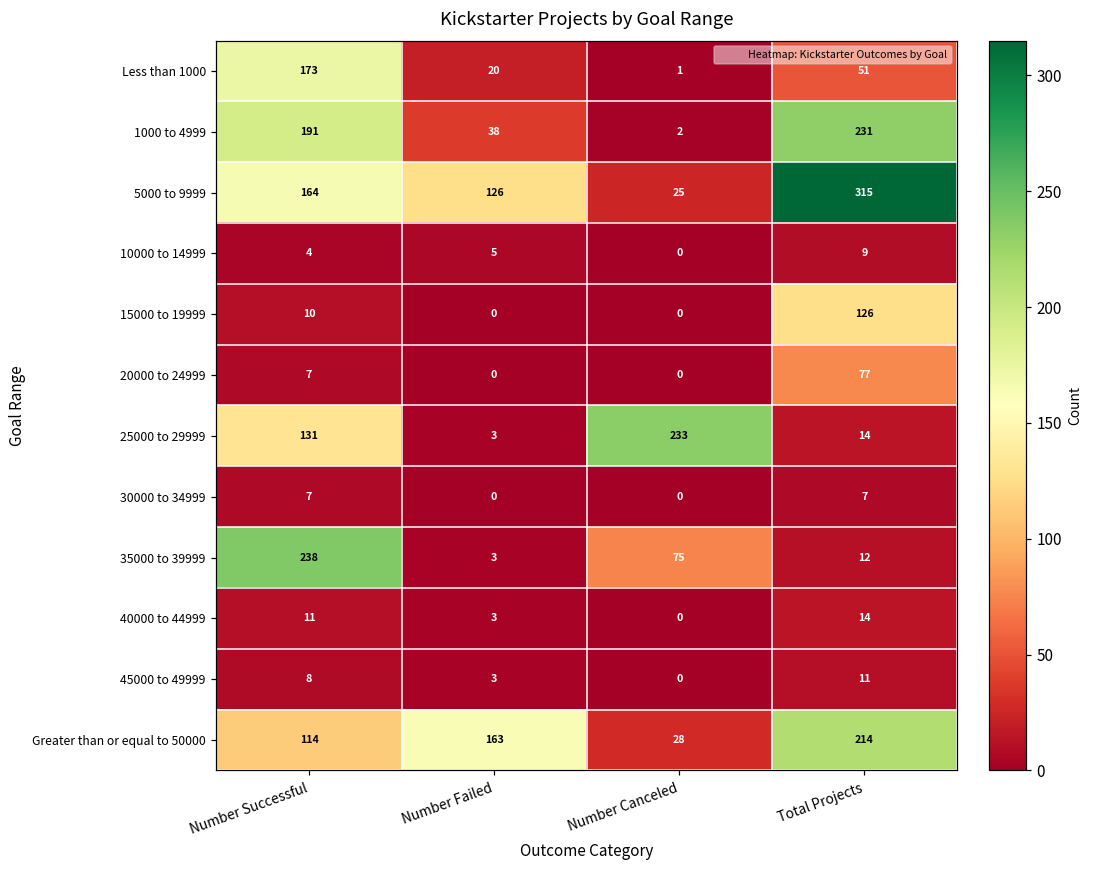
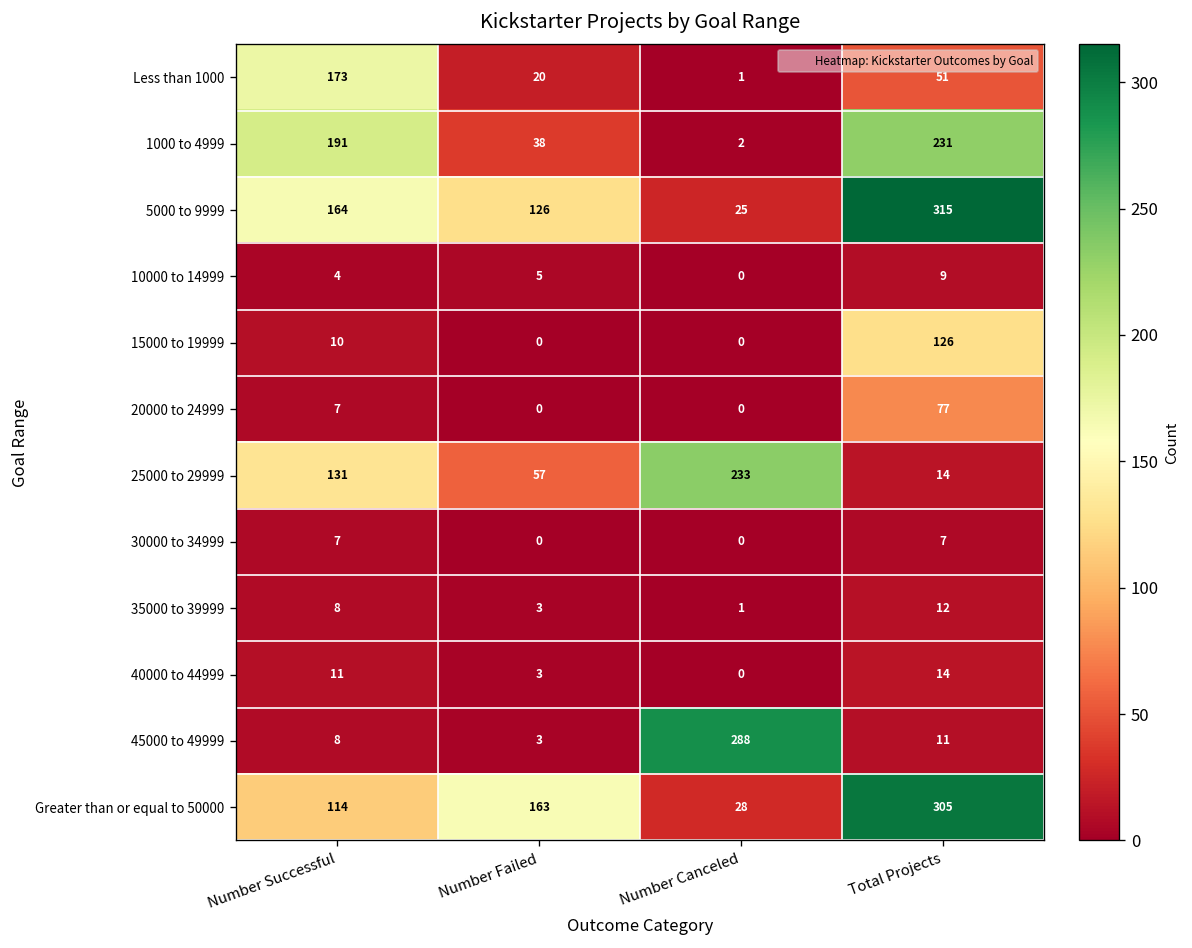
  {
    "Less than 1000": {
      "Number Successful": 173,
      "Number Failed": 20,
      "Number Canceled": 1,
      "Total Projects": 51
    },
    "1000 to 4999": {
      "Number Successful": 191,
      "Number Failed": 38,
      "Number Canceled": 2,
      "Total Projects": 231
    },
    "5000 to 9999": {
      "Number Successful": 164,
      "Number Failed": 126,
      "Number Canceled": 25,
      "Total Projects": 315
    },
    "10000 to 14999": {
      "Number Successful": 4,
      "Number Failed": 5,
      "Number Canceled": 0,
      "Total Projects": 9
    },
    "15000 to 19999": {
      "Number Successful": 10,
      "Number Failed": 0,
      "Number Canceled": 0,
      "Total Projects": 126
    },
    "20000 to 24999": {
      "Number Successful": 7,
      "Number Failed": 0,
      "Number Canceled": 0,
      "Total Projects": 77
    },
    "25000 to 29999": {
      "Number Successful": 131,
-     "Number Failed": 3,
+     "Number Failed": 57,
      "Number Canceled": 233,
      "Total Projects": 14
    },
    "30000 to 34999": {
      "Number Successful": 7,
      "Number Failed": 0,
      "Number Canceled": 0,
      "Total Projects": 7
    },
    "35000 to 39999": {
-     "Number Successful": 238,
+     "Number Successful": 8,
      "Number Failed": 3,
-     "Number Canceled": 75,
+     "Number Canceled": 1,
      "Total Projects": 12
    },
    "40000 to 44999": {
      "Number Successful": 11,
      "Number Failed": 3,
      "Number Canceled": 0,
      "Total Projects": 14
    },
    "45000 to 49999": {
      "Number Successful": 8,
      "Number Failed": 3,
-     "Number Canceled": 0,
+     "Number Canceled": 288,
      "Total Projects": 11
    },
    "Greater than or equal to 50000": {
      "Number Successful": 114,
      "Number Failed": 163,
      "Number Canceled": 28,
-     "Total Projects": 214
+     "Total Projects": 305
    }
  }
